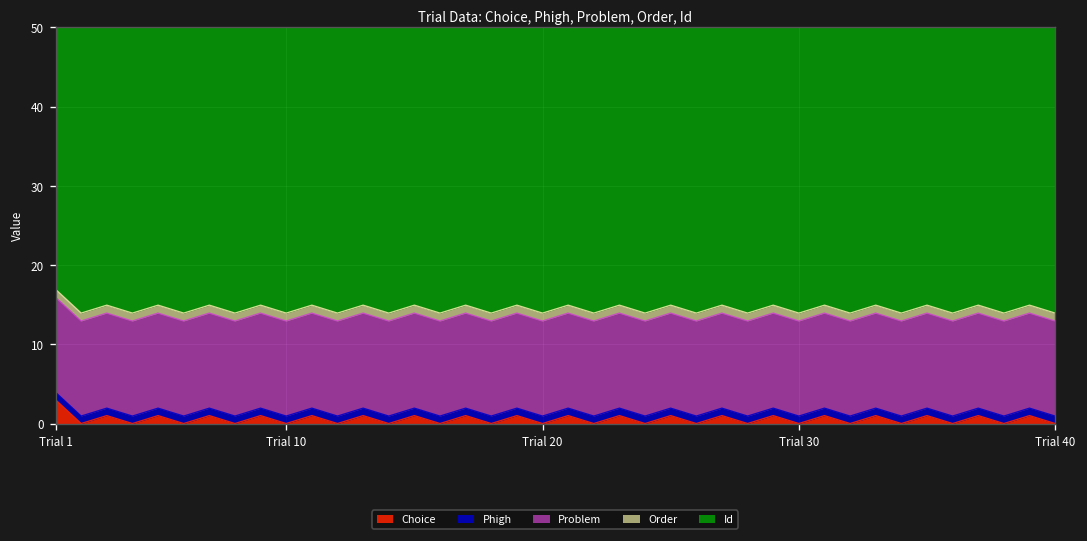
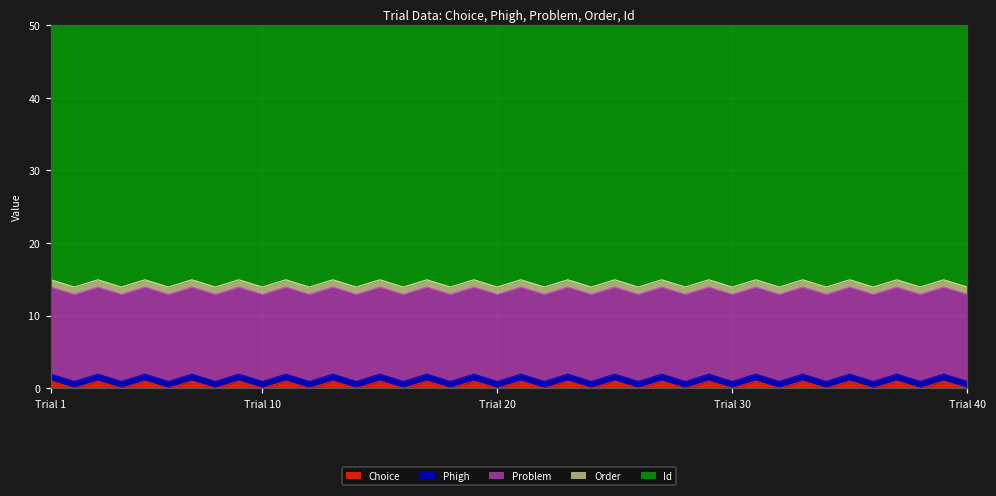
  {
    "Choice": {
-     "Trial 1": 3,
+     "Trial 1": 1,
      "Trial 10": 0,
      "Trial 20": 0,
      "Trial 30": 0,
      "Trial 40": 0
    },
    "Phigh": {
      "Trial 1": 1,
      "Trial 10": 1,
      "Trial 20": 1,
      "Trial 30": 1,
      "Trial 40": 1
    },
    "Problem": {
      "Trial 1": 12,
      "Trial 10": 12,
      "Trial 20": 12,
      "Trial 30": 12,
      "Trial 40": 12
    },
    "Order": {
      "Trial 1": 1,
      "Trial 10": 1,
      "Trial 20": 1,
      "Trial 30": 1,
      "Trial 40": 1
    }
  }
